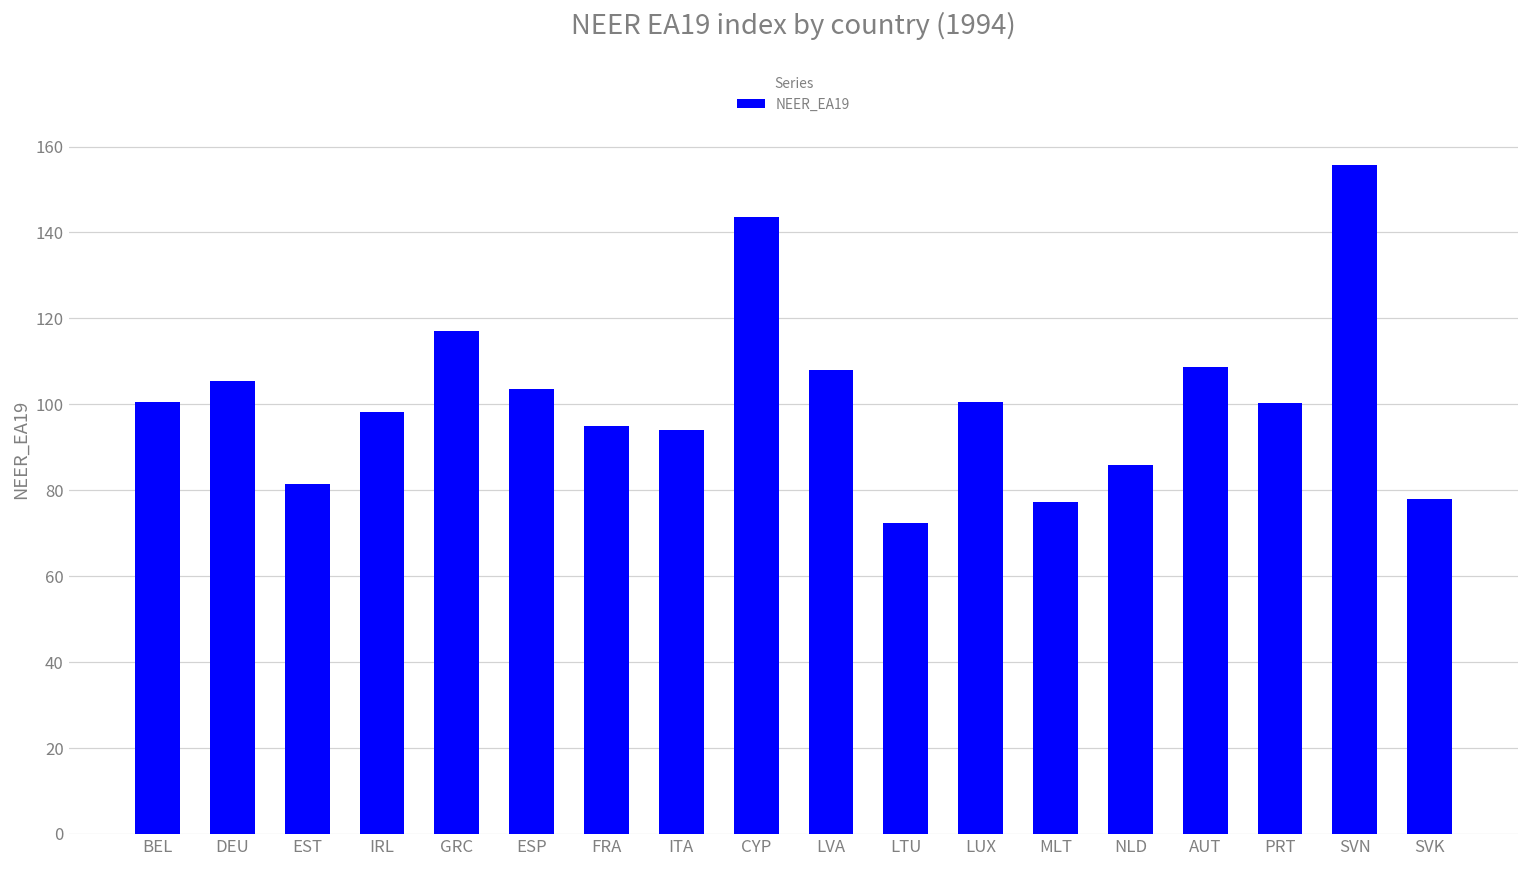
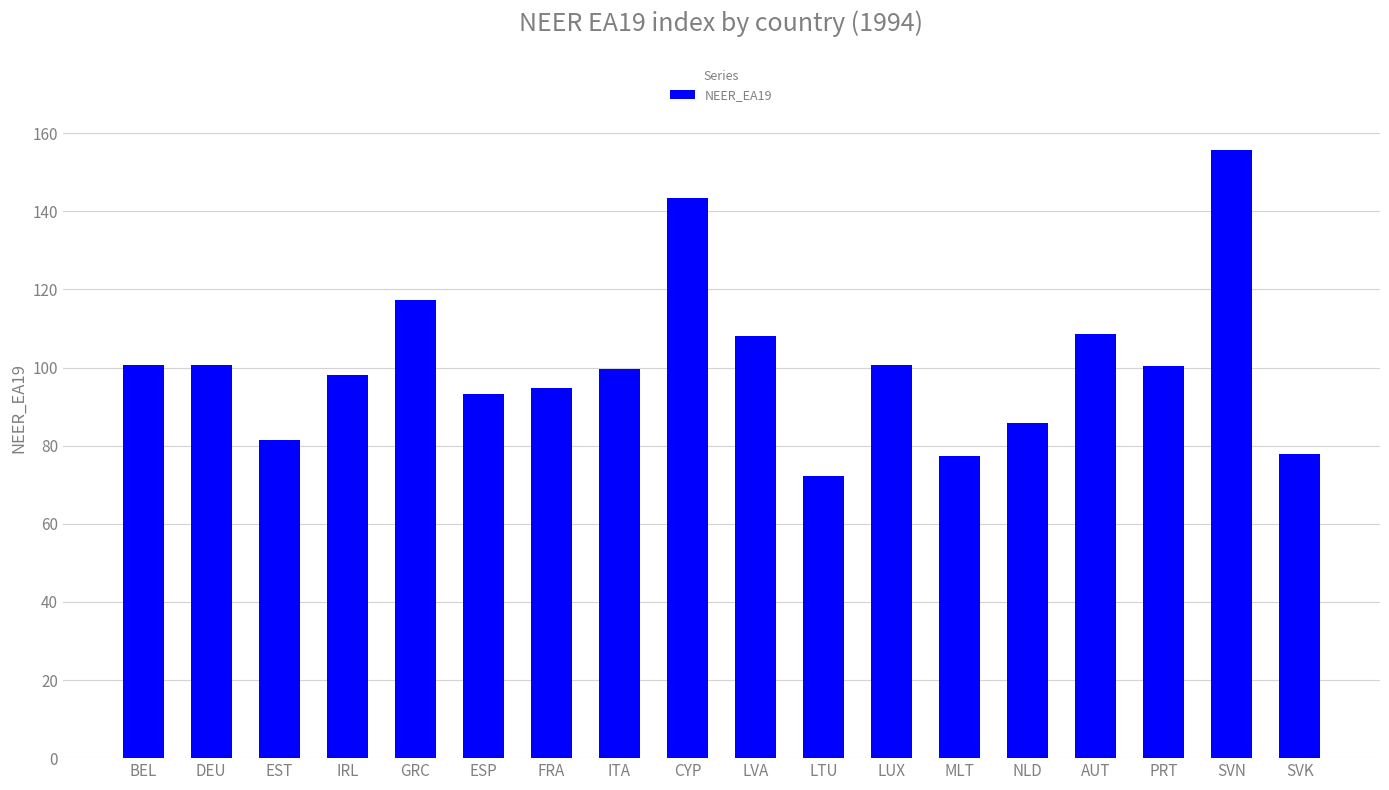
  {
    "BEL": 101,
-   "DEU": 105,
+   "DEU": 101,
    "EST": 82,
    "IRL": 98,
    "GRC": 117,
-   "ESP": 104,
+   "ESP": 93,
    "FRA": 95,
-   "ITA": 94,
+   "ITA": 100,
    "CYP": 144,
    "LVA": 108,
    "LTU": 72,
    "LUX": 101,
    "MLT": 77,
    "NLD": 86,
    "AUT": 109,
    "PRT": 100,
    "SVN": 156,
    "SVK": 78
  }
